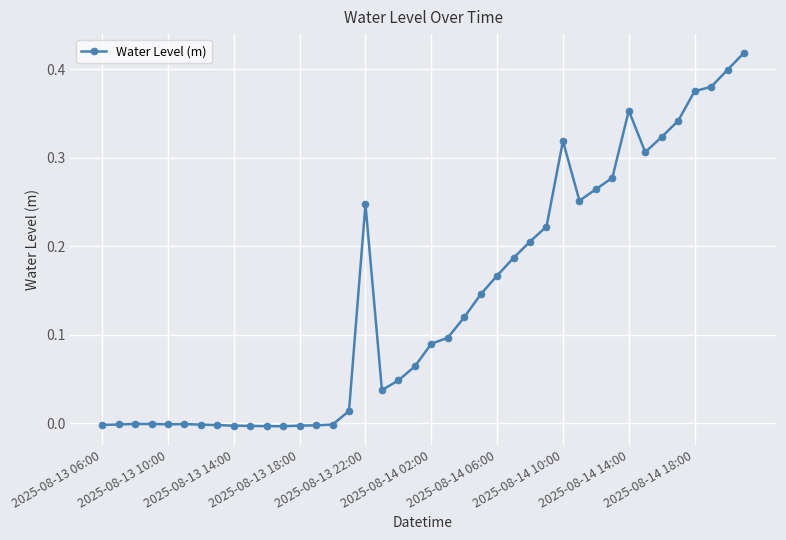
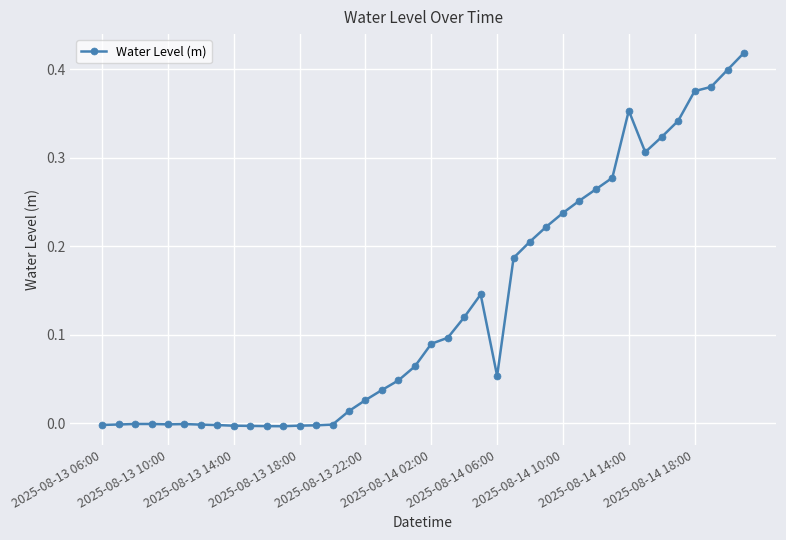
  {
    "2025-08-13 06:00": 0.00,
    "2025-08-13 10:00": 0.00,
    "2025-08-13 14:00": 0.00,
    "2025-08-13 18:00": 0.00,
-   "2025-08-13 22:00": 0.25,
+   "2025-08-13 22:00": 0.03,
    "2025-08-14 02:00": 0.09,
-   "2025-08-14 06:00": 0.17,
-   "2025-08-14 10:00": 0.32,
+   "2025-08-14 06:00": 0.05,
+   "2025-08-14 10:00": 0.24,
    "2025-08-14 14:00": 0.35,
    "2025-08-14 18:00": 0.38
  }
